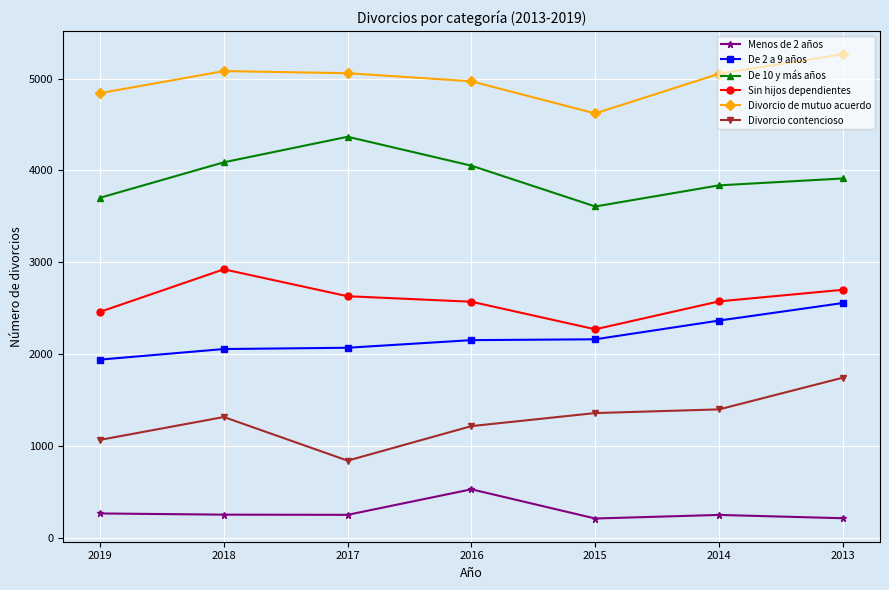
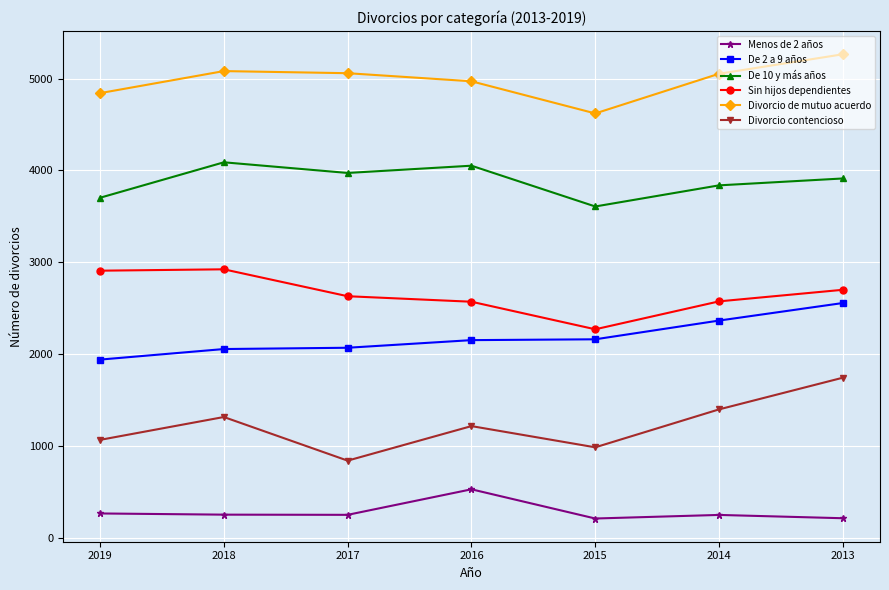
  {
    "Menos de 2 años": {
      "2019": 300,
      "2018": 300,
      "2017": 300,
      "2016": 500,
      "2015": 200,
      "2014": 200,
      "2013": 200
    },
    "De 2 a 9 años": {
      "2019": 1900,
      "2018": 2100,
      "2017": 2100,
      "2016": 2200,
      "2015": 2200,
      "2014": 2400,
      "2013": 2600
    },
    "De 10 y más años": {
      "2019": 3700,
      "2018": 4100,
-     "2017": 4400,
+     "2017": 4000,
      "2016": 4100,
      "2015": 3600,
      "2014": 3800,
      "2013": 3900
    },
    "Sin hijos dependientes": {
-     "2019": 2500,
+     "2019": 2900,
      "2018": 2900,
      "2017": 2600,
      "2016": 2600,
      "2015": 2300,
      "2014": 2600,
      "2013": 2700
    },
    "Divorcio de mutuo acuerdo": {
      "2019": 4800,
      "2018": 5100,
      "2017": 5100,
      "2016": 5000,
      "2015": 4600
    },
    "Divorcio contencioso": {
      "2019": 1100,
      "2018": 1300,
      "2017": 800,
      "2016": 1200,
-     "2015": 1400,
+     "2015": 1000,
      "2014": 1400,
      "2013": 1700
    }
  }
